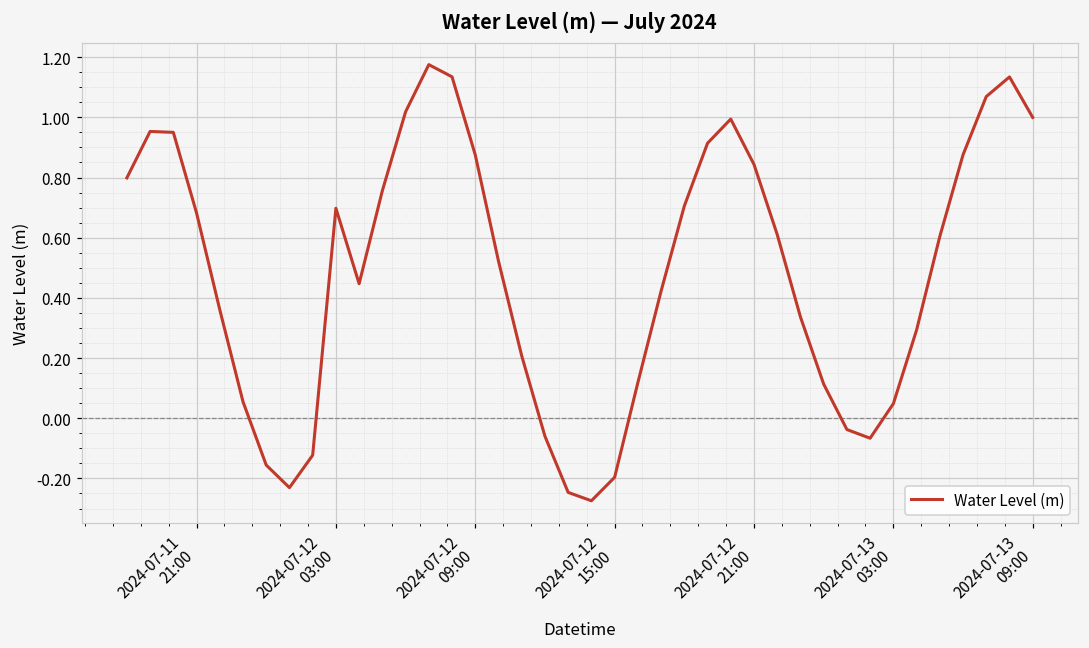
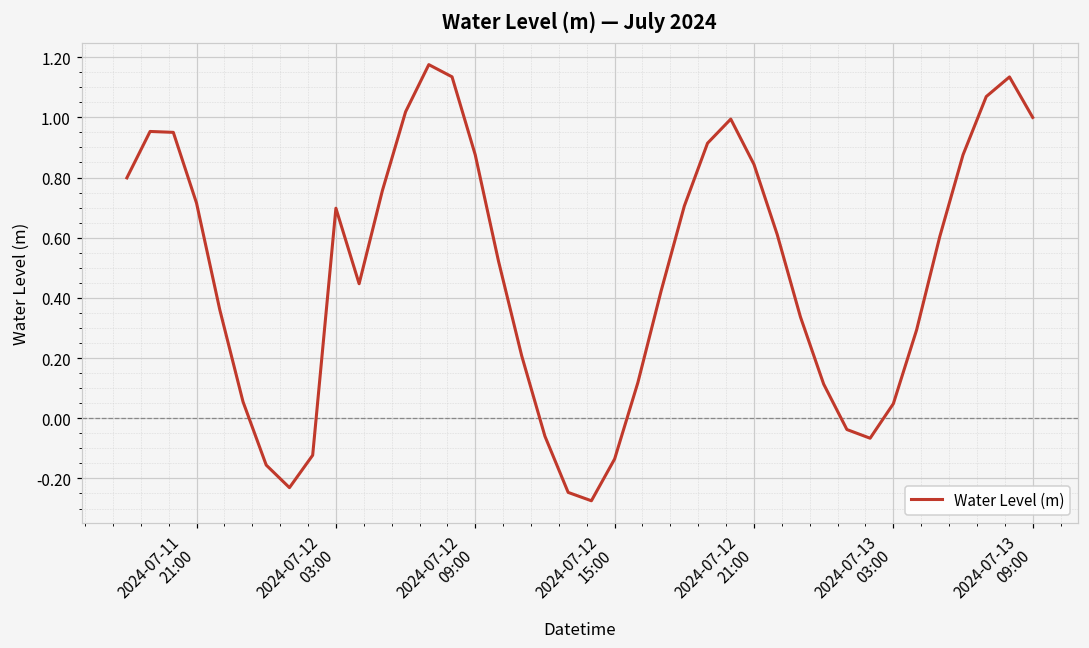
  {
-   "2024-07-11 21:00": 0.68,
+   "2024-07-11 21:00": 0.71,
    "2024-07-12 03:00": 0.70,
    "2024-07-12 09:00": 0.88,
-   "2024-07-12 15:00": -0.20,
+   "2024-07-12 15:00": -0.14,
    "2024-07-12 21:00": 0.84,
    "2024-07-13 03:00": 0.05,
    "2024-07-13 09:00": 1.00
  }
